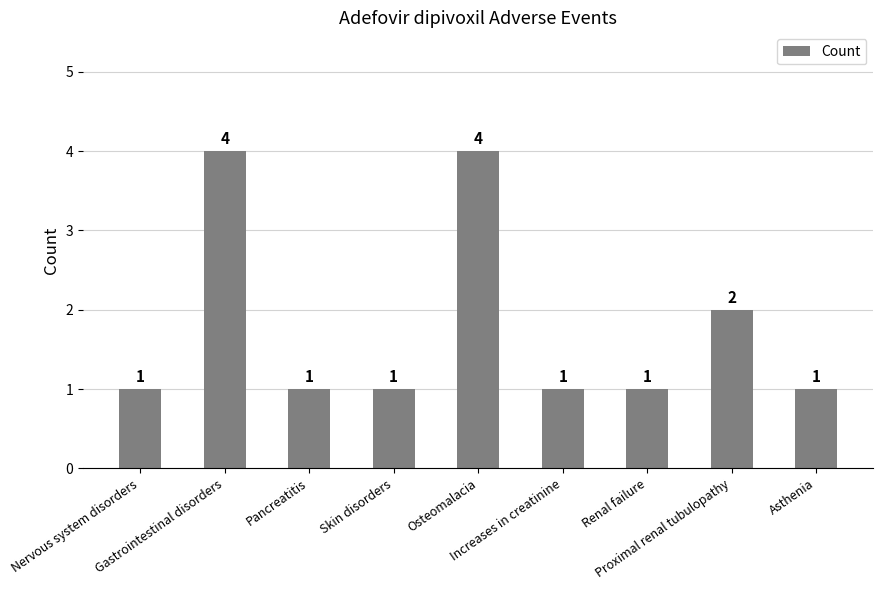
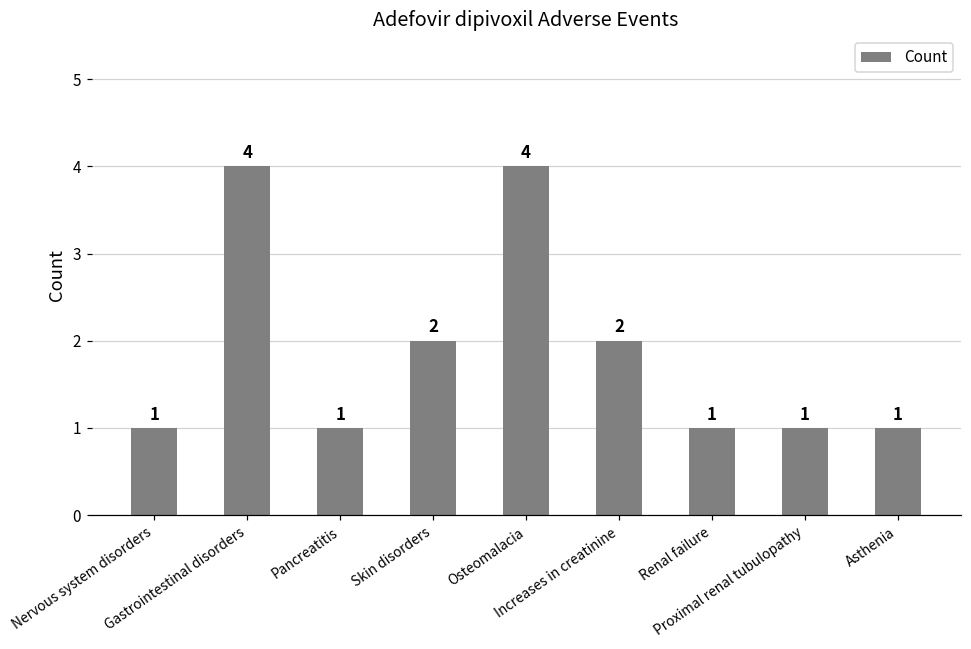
  {
    "Nervous system disorders": 1,
    "Gastrointestinal disorders": 4,
    "Pancreatitis": 1,
-   "Skin disorders": 1,
+   "Skin disorders": 2,
    "Osteomalacia": 4,
-   "Increases in creatinine": 1,
+   "Increases in creatinine": 2,
    "Renal failure": 1,
-   "Proximal renal tubulopathy": 2,
+   "Proximal renal tubulopathy": 1,
    "Asthenia": 1
  }
